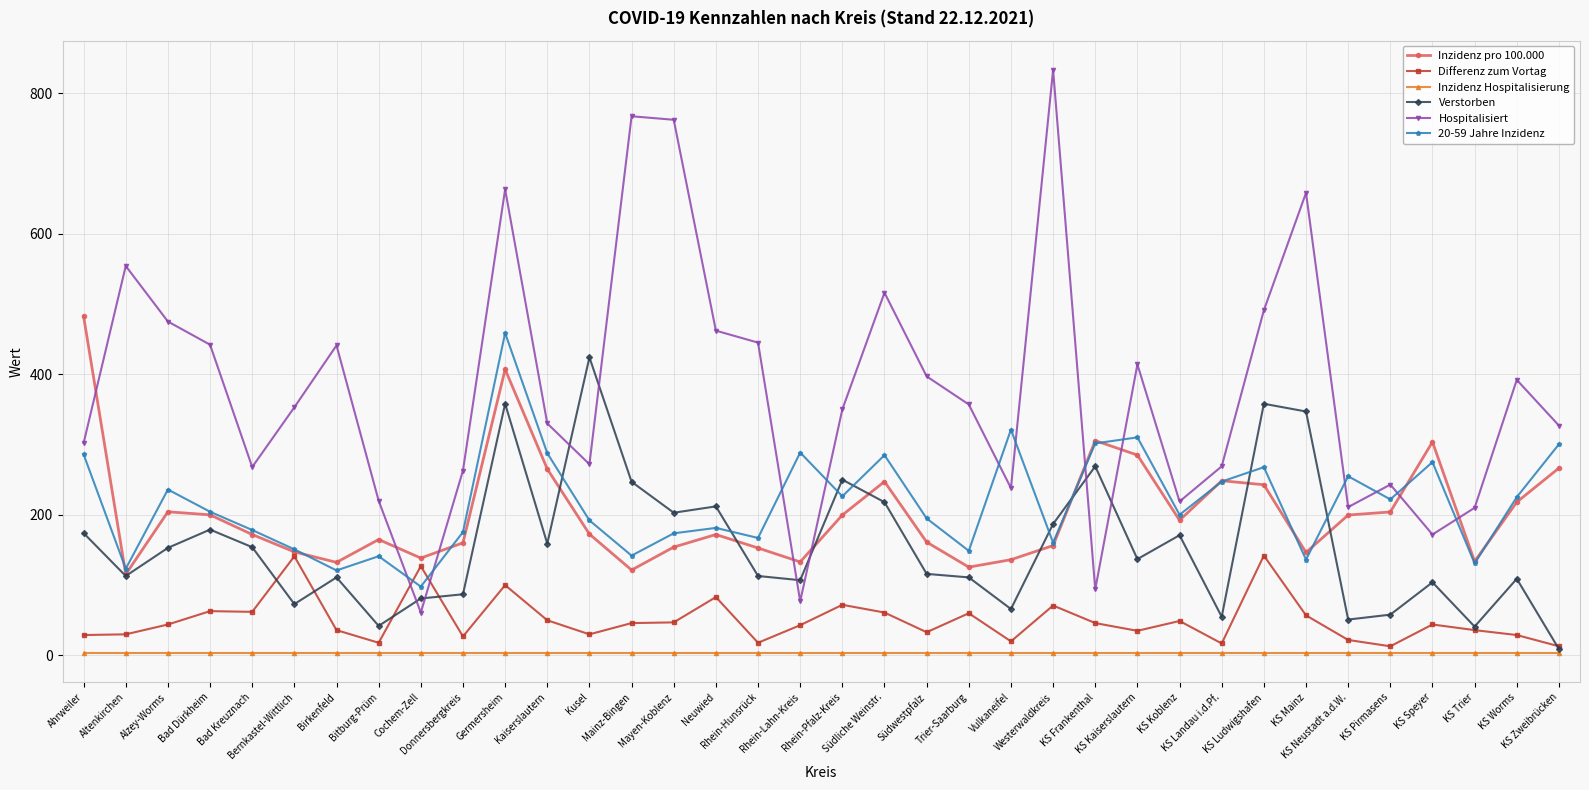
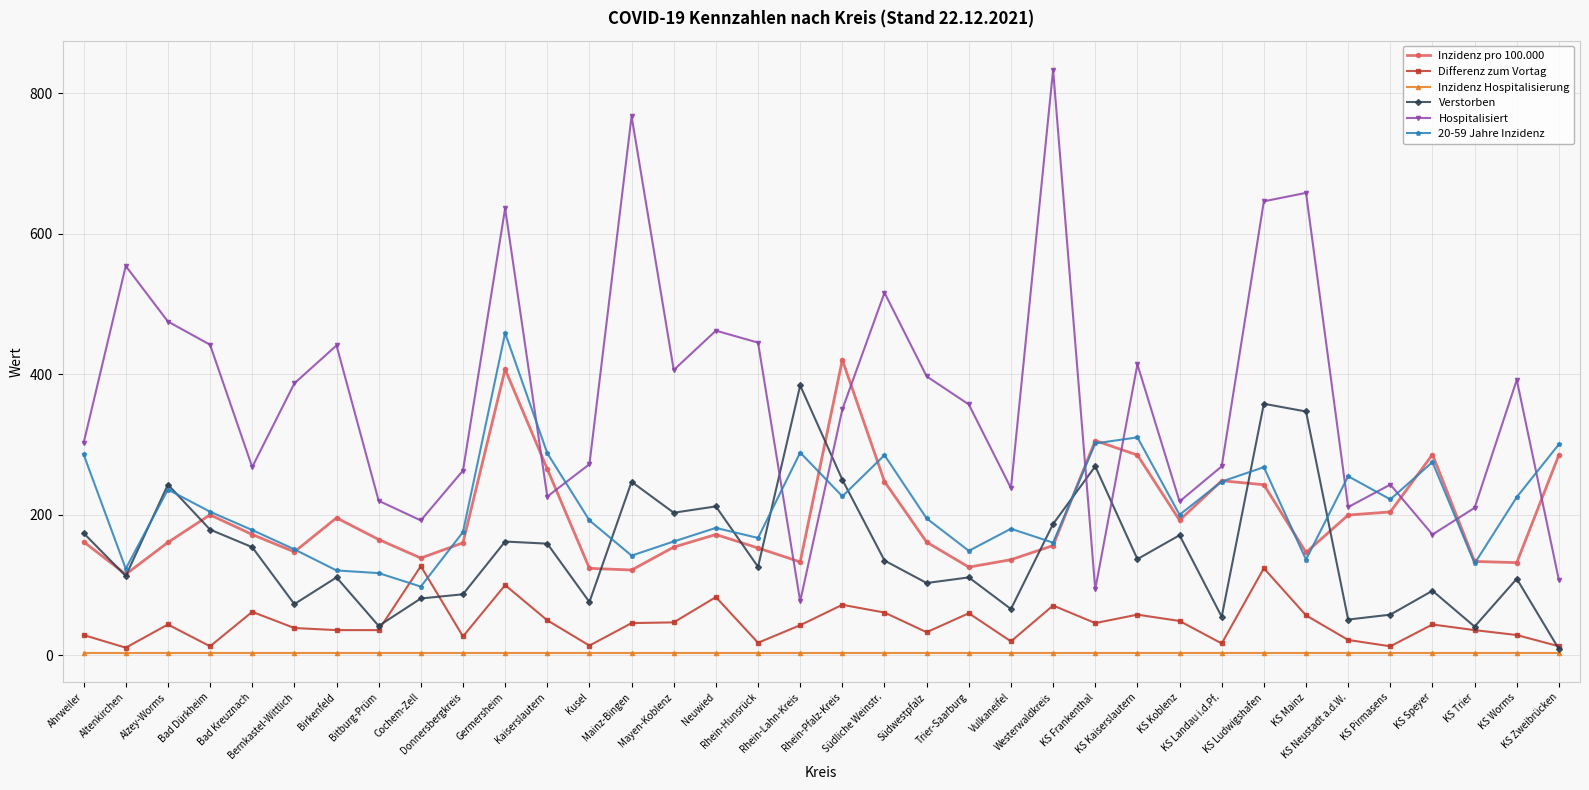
  {
    "Inzidenz pro 100.000": {
-     "Ahrweiler": 480,
-     "Alzey-Worms": 200,
+     "Ahrweiler": 160,
+     "Alzey-Worms": 160,
      "Bad Dürkheim": 200,
      "Bad Kreuznach": 170,
      "Bernkastel-Wittlich": 150,
-     "Birkenfeld": 130,
+     "Birkenfeld": 200,
      "Bitburg-Prüm": 160,
      "Cochem-Zell": 140,
      "Donnersbergkreis": 160,
      "Germersheim": 410,
      "Kaiserslautern": 270,
-     "Kusel": 170,
+     "Kusel": 120,
      "Mainz-Bingen": 120,
      "Mayen-Koblenz": 150,
      "Neuwied": 170,
      "Rhein-Hunsrück": 150,
      "Rhein-Lahn-Kreis": 130,
-     "Rhein-Pfalz-Kreis": 200,
+     "Rhein-Pfalz-Kreis": 420,
      "Südliche Weinstr.": 250,
      "Südwestpfalz": 160,
      "Trier-Saarburg": 130,
      "Vulkaneifel": 140,
      "Westerwaldkreis": 160,
      "KS Frankenthal": 310,
      "KS Kaiserslautern": 290,
      "KS Koblenz": 190,
      "KS Ludwigshafen": 240,
      "KS Mainz": 150,
      "KS Neustadt a.d.W.": 200,
      "KS Pirmasens": 200,
-     "KS Speyer": 300,
-     "KS Worms": 220,
-     "KS Zweibrücken": 270
+     "KS Speyer": 290,
+     "KS Worms": 130,
+     "KS Zweibrücken": 290
    },
    "Differenz zum Vortag": {
      "Ahrweiler": 30,
-     "Altenkirchen": 30,
+     "Altenkirchen": 10,
      "Alzey-Worms": 40,
-     "Bad Dürkheim": 60,
+     "Bad Dürkheim": 10,
      "Bad Kreuznach": 60,
-     "Bernkastel-Wittlich": 140,
+     "Bernkastel-Wittlich": 40,
      "Birkenfeld": 40,
-     "Bitburg-Prüm": 20,
+     "Bitburg-Prüm": 40,
      "Cochem-Zell": 130,
      "Donnersbergkreis": 30,
      "Germersheim": 100,
      "Kaiserslautern": 50,
-     "Kusel": 30,
+     "Kusel": 10,
      "Mainz-Bingen": 50,
      "Mayen-Koblenz": 50,
      "Neuwied": 80,
      "Rhein-Hunsrück": 20,
      "Rhein-Lahn-Kreis": 40,
      "Rhein-Pfalz-Kreis": 70,
      "Südliche Weinstr.": 60,
      "Südwestpfalz": 30,
      "Trier-Saarburg": 60,
      "Vulkaneifel": 20,
      "Westerwaldkreis": 70,
      "KS Frankenthal": 50,
-     "KS Kaiserslautern": 40,
+     "KS Kaiserslautern": 60,
      "KS Koblenz": 50,
      "KS Landau i.d.Pf.": 20,
-     "KS Ludwigshafen": 140,
+     "KS Ludwigshafen": 120,
      "KS Mainz": 60,
      "KS Neustadt a.d.W.": 20,
      "KS Pirmasens": 10,
      "KS Speyer": 40,
      "KS Trier": 40,
      "KS Worms": 30,
      "KS Zweibrücken": 10
    },
    "Verstorben": {
      "Ahrweiler": 170,
-     "Alzey-Worms": 150,
+     "Alzey-Worms": 240,
      "Bad Dürkheim": 180,
      "Bad Kreuznach": 150,
      "Bernkastel-Wittlich": 70,
      "Birkenfeld": 110,
      "Bitburg-Prüm": 40,
      "Cochem-Zell": 80,
      "Donnersbergkreis": 90,
-     "Germersheim": 360,
+     "Germersheim": 160,
      "Kaiserslautern": 160,
-     "Kusel": 420,
+     "Kusel": 80,
      "Mainz-Bingen": 250,
      "Mayen-Koblenz": 200,
      "Neuwied": 210,
-     "Rhein-Hunsrück": 110,
-     "Rhein-Lahn-Kreis": 110,
+     "Rhein-Hunsrück": 130,
+     "Rhein-Lahn-Kreis": 380,
      "Rhein-Pfalz-Kreis": 250,
-     "Südliche Weinstr.": 220,
-     "Südwestpfalz": 120,
+     "Südliche Weinstr.": 140,
+     "Südwestpfalz": 100,
      "Trier-Saarburg": 110,
      "Vulkaneifel": 70,
      "Westerwaldkreis": 190,
      "KS Frankenthal": 270,
      "KS Kaiserslautern": 140,
      "KS Koblenz": 170,
      "KS Landau i.d.Pf.": 60,
      "KS Ludwigshafen": 360,
      "KS Mainz": 350,
      "KS Neustadt a.d.W.": 50,
      "KS Pirmasens": 60,
-     "KS Speyer": 100,
+     "KS Speyer": 90,
      "KS Trier": 40,
      "KS Worms": 110,
      "KS Zweibrücken": 10
    },
    "Hospitalisiert": {
      "Ahrweiler": 300,
      "Altenkirchen": 550,
      "Alzey-Worms": 480,
      "Bad Dürkheim": 440,
      "Bad Kreuznach": 270,
-     "Bernkastel-Wittlich": 350,
+     "Bernkastel-Wittlich": 390,
      "Birkenfeld": 440,
      "Bitburg-Prüm": 220,
-     "Cochem-Zell": 60,
+     "Cochem-Zell": 190,
      "Donnersbergkreis": 260,
-     "Germersheim": 660,
-     "Kaiserslautern": 330,
+     "Germersheim": 640,
+     "Kaiserslautern": 230,
      "Kusel": 270,
      "Mainz-Bingen": 770,
-     "Mayen-Koblenz": 760,
+     "Mayen-Koblenz": 410,
      "Neuwied": 460,
      "Rhein-Hunsrück": 450,
      "Rhein-Lahn-Kreis": 80,
      "Rhein-Pfalz-Kreis": 350,
      "Südliche Weinstr.": 520,
      "Südwestpfalz": 400,
      "Trier-Saarburg": 360,
      "Vulkaneifel": 240,
      "Westerwaldkreis": 830,
      "KS Frankenthal": 90,
      "KS Kaiserslautern": 410,
      "KS Koblenz": 220,
      "KS Landau i.d.Pf.": 270,
-     "KS Ludwigshafen": 490,
+     "KS Ludwigshafen": 650,
      "KS Mainz": 660,
      "KS Neustadt a.d.W.": 210,
      "KS Pirmasens": 240,
      "KS Speyer": 170,
      "KS Trier": 210,
      "KS Worms": 390,
-     "KS Zweibrücken": 330
+     "KS Zweibrücken": 110
    },
    "20-59 Jahre Inzidenz": {
      "Ahrweiler": 290,
      "Altenkirchen": 120,
      "Alzey-Worms": 240,
      "Bad Dürkheim": 200,
      "Bad Kreuznach": 180,
      "Bernkastel-Wittlich": 150,
      "Birkenfeld": 120,
-     "Bitburg-Prüm": 140,
+     "Bitburg-Prüm": 120,
      "Cochem-Zell": 100,
      "Donnersbergkreis": 180,
      "Germersheim": 460,
      "Kaiserslautern": 290,
      "Kusel": 190,
      "Mainz-Bingen": 140,
-     "Mayen-Koblenz": 170,
+     "Mayen-Koblenz": 160,
      "Neuwied": 180,
      "Rhein-Hunsrück": 170,
      "Rhein-Lahn-Kreis": 290,
      "Rhein-Pfalz-Kreis": 230,
      "Südliche Weinstr.": 280,
      "Südwestpfalz": 190,
      "Trier-Saarburg": 150,
-     "Vulkaneifel": 320,
+     "Vulkaneifel": 180,
      "Westerwaldkreis": 160,
      "KS Frankenthal": 300,
      "KS Kaiserslautern": 310,
      "KS Koblenz": 200,
      "KS Ludwigshafen": 270,
      "KS Mainz": 140,
      "KS Neustadt a.d.W.": 250,
      "KS Pirmasens": 220,
      "KS Speyer": 280,
      "KS Worms": 230,
      "KS Zweibrücken": 300
    }
  }
